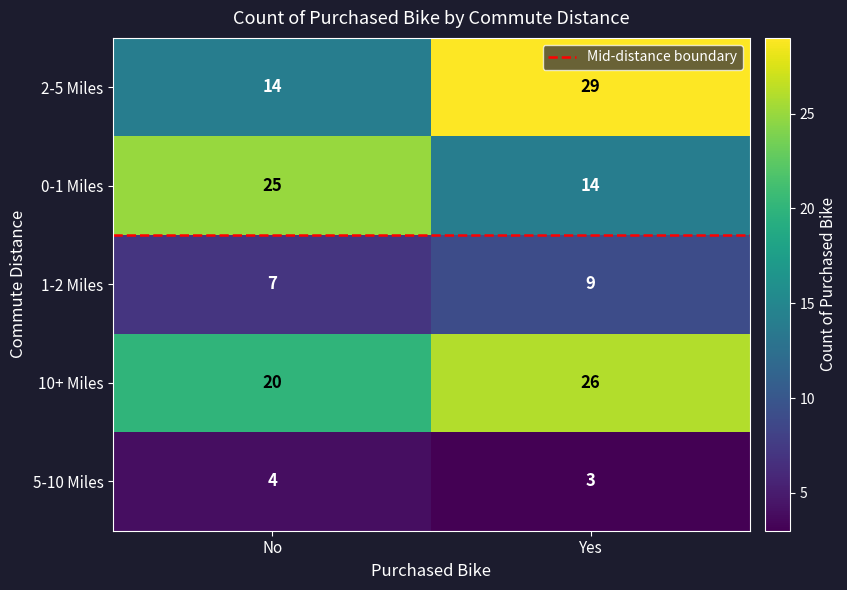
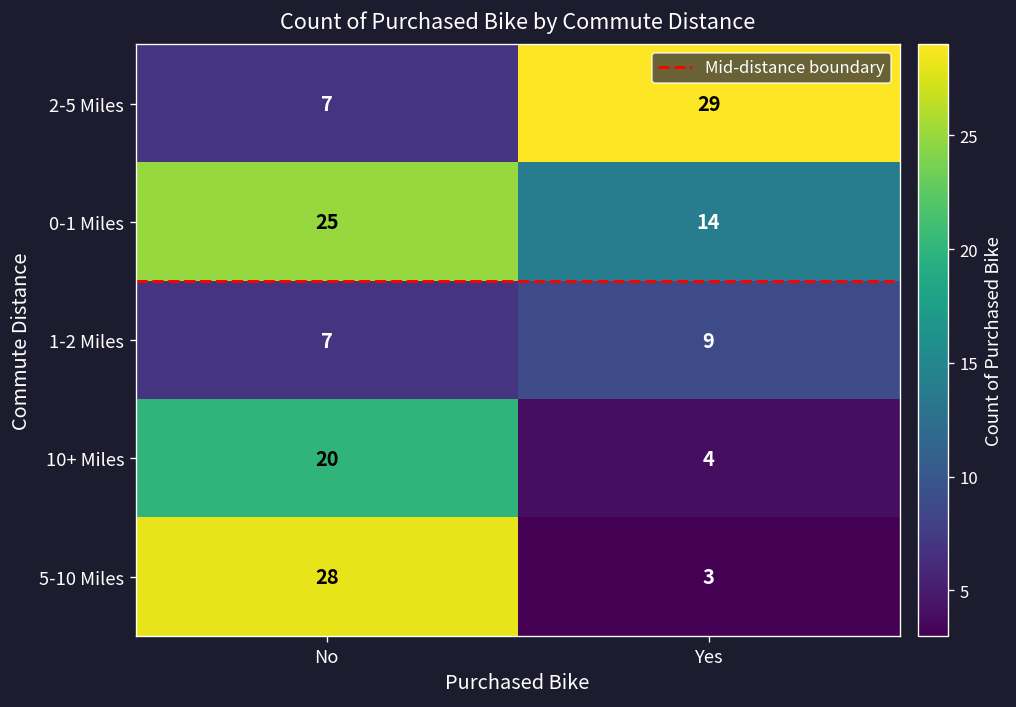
  {
    "2-5 Miles": {
-     "No": 14,
+     "No": 7,
      "Yes": 29
    },
    "0-1 Miles": {
      "No": 25,
      "Yes": 14
    },
    "1-2 Miles": {
      "No": 7,
      "Yes": 9
    },
    "10+ Miles": {
      "No": 20,
-     "Yes": 26
+     "Yes": 4
    },
    "5-10 Miles": {
-     "No": 4,
+     "No": 28,
      "Yes": 3
    }
  }
